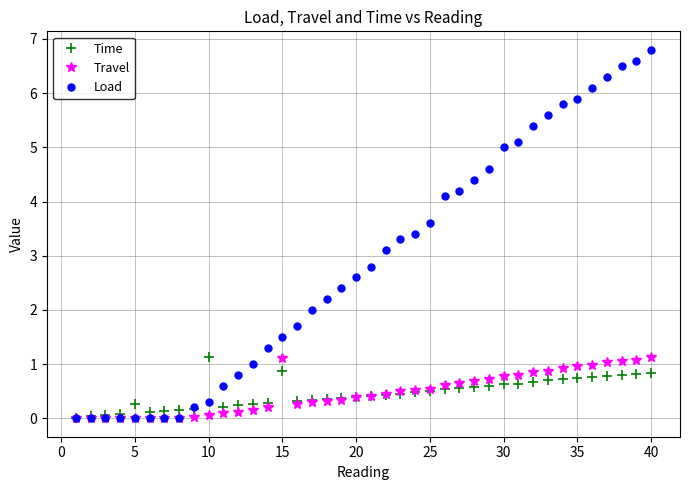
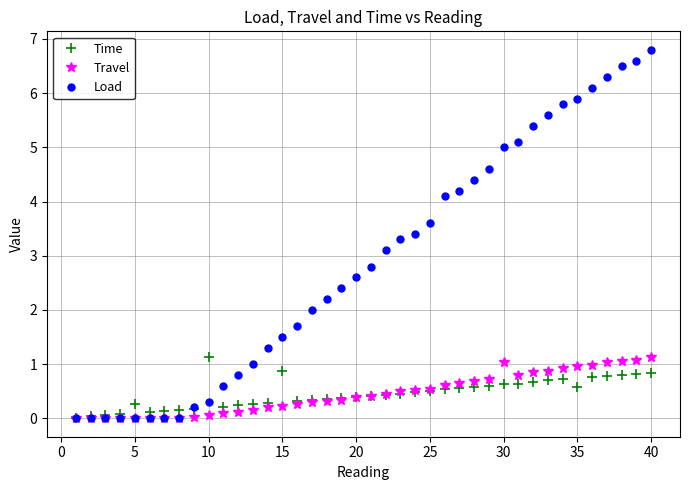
  {
    "Time": {
      "5": 0.3,
      "10": 1.1,
      "15": 0.9,
      "30": 0.6,
-     "35": 0.7,
+     "35": 0.6,
      "40": 0.8
    },
    "Travel": {
      "10": 0.1,
-     "15": 1.1,
-     "30": 0.8,
+     "15": 0.2,
+     "30": 1.0,
      "35": 1.0,
      "40": 1.1
    },
    "Load": {
      "10": 0.3,
      "15": 1.5,
      "20": 2.6,
      "25": 3.6,
      "30": 5.0,
      "35": 5.9,
      "40": 6.8
    }
  }
